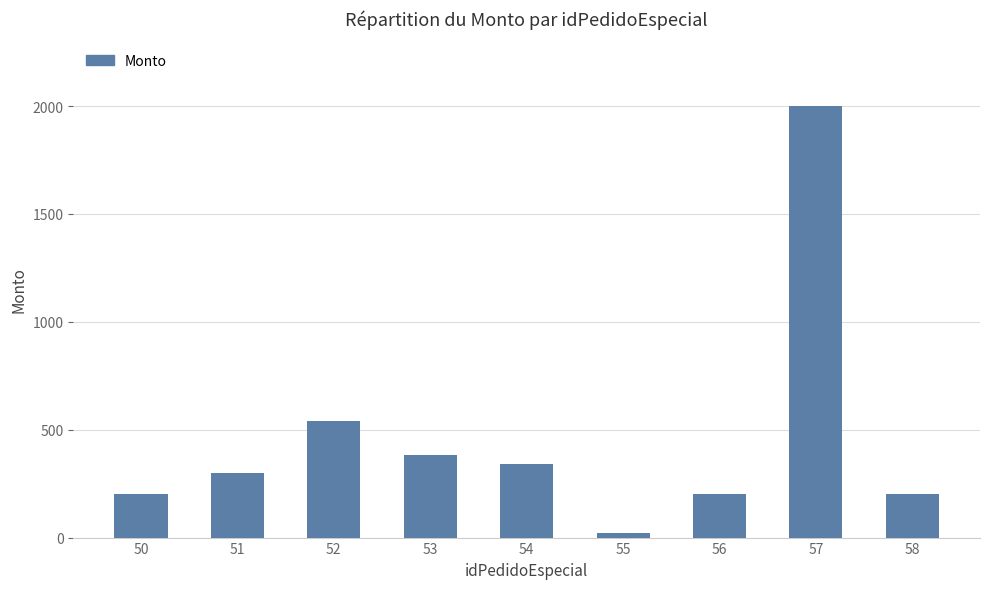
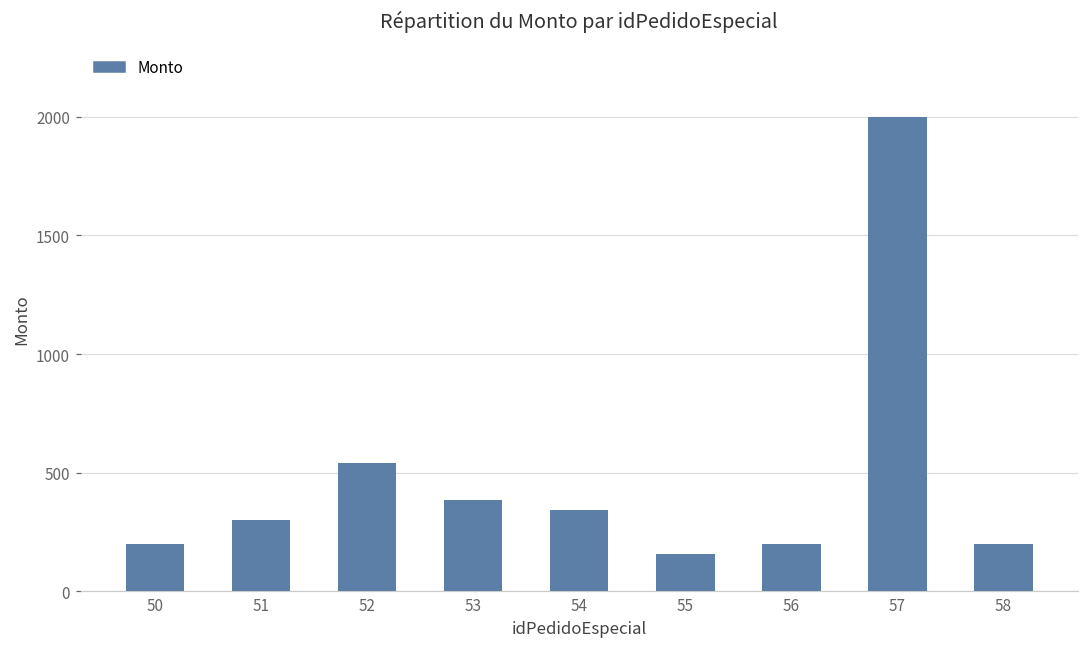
  {
    "50": 200,
    "51": 300,
    "52": 540,
    "53": 380,
    "54": 340,
-   "55": 20,
+   "55": 160,
    "56": 200,
    "57": 2000,
    "58": 200
  }
